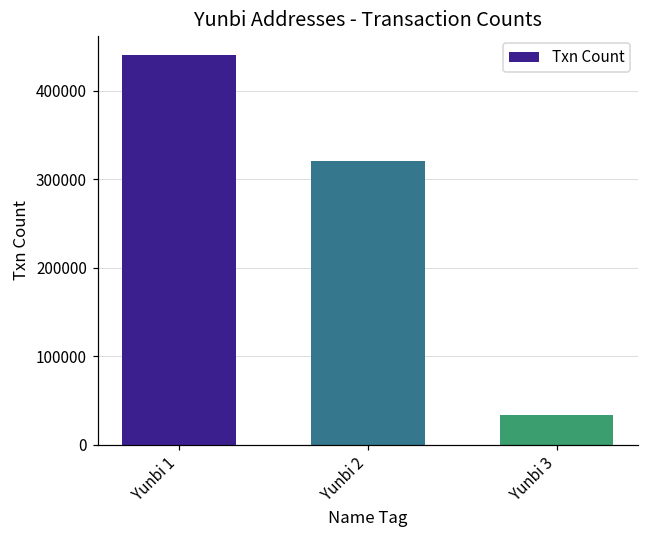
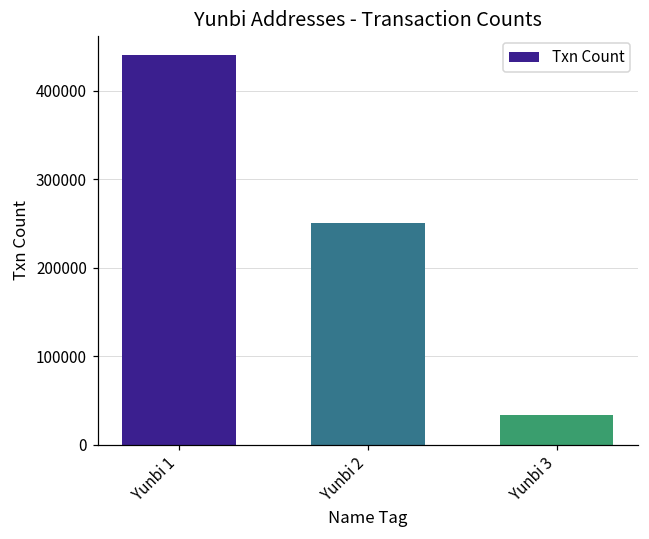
  {
    "Yunbi 1": 440000,
-   "Yunbi 2": 320000,
+   "Yunbi 2": 250000,
    "Yunbi 3": 30000
  }
